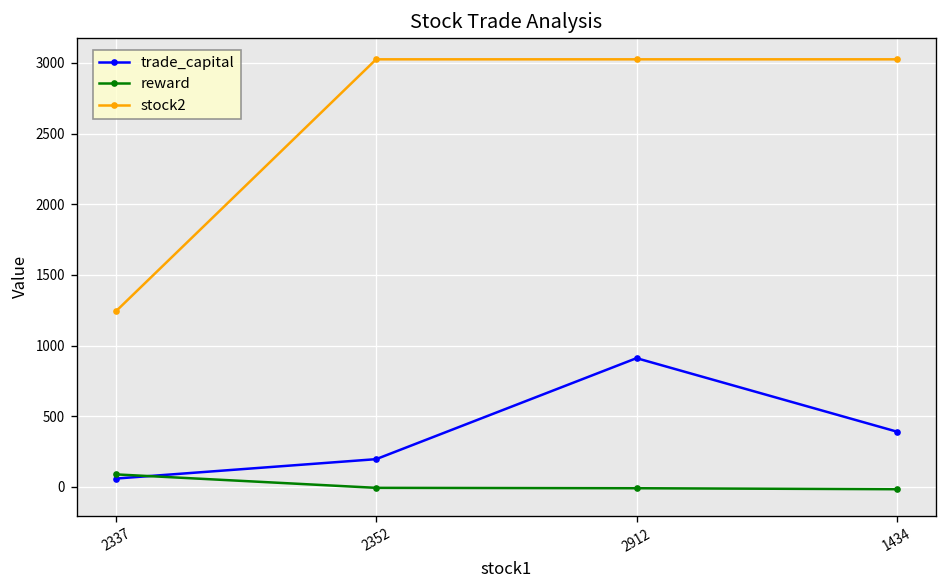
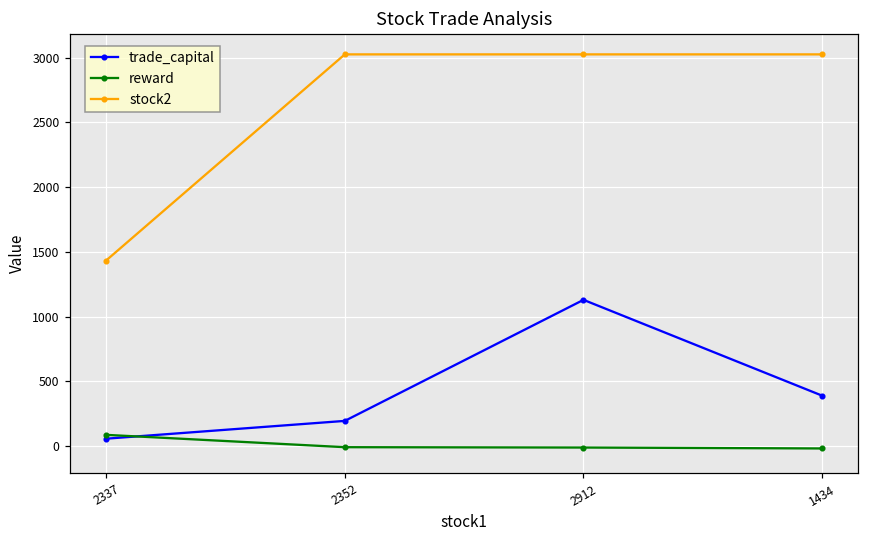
  {
    "trade_capital": {
      "2337": 60,
      "2352": 200,
-     "2912": 910,
+     "2912": 1130,
      "1434": 390
    },
    "reward": {
      "2337": 90,
      "2352": -10,
      "2912": -10,
      "1434": -20
    },
    "stock2": {
-     "2337": 1240,
+     "2337": 1430,
      "2352": 3030,
      "2912": 3030,
      "1434": 3030
    }
  }
